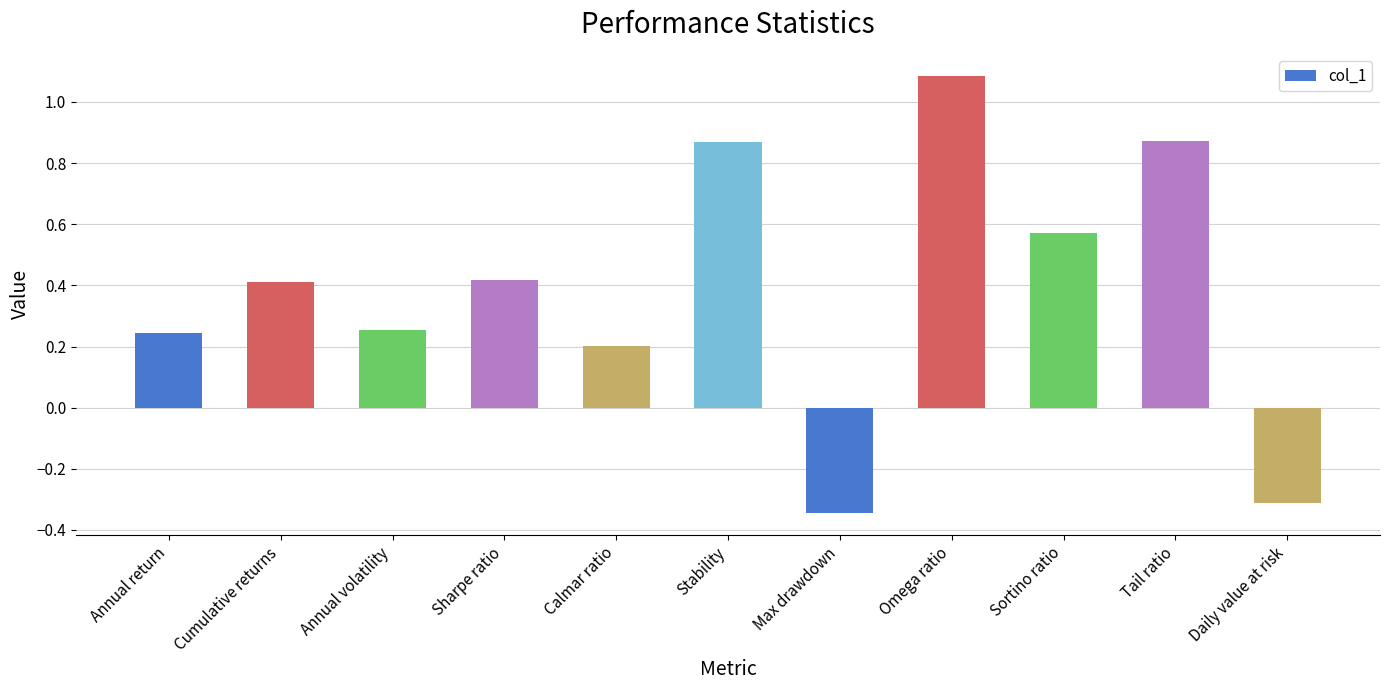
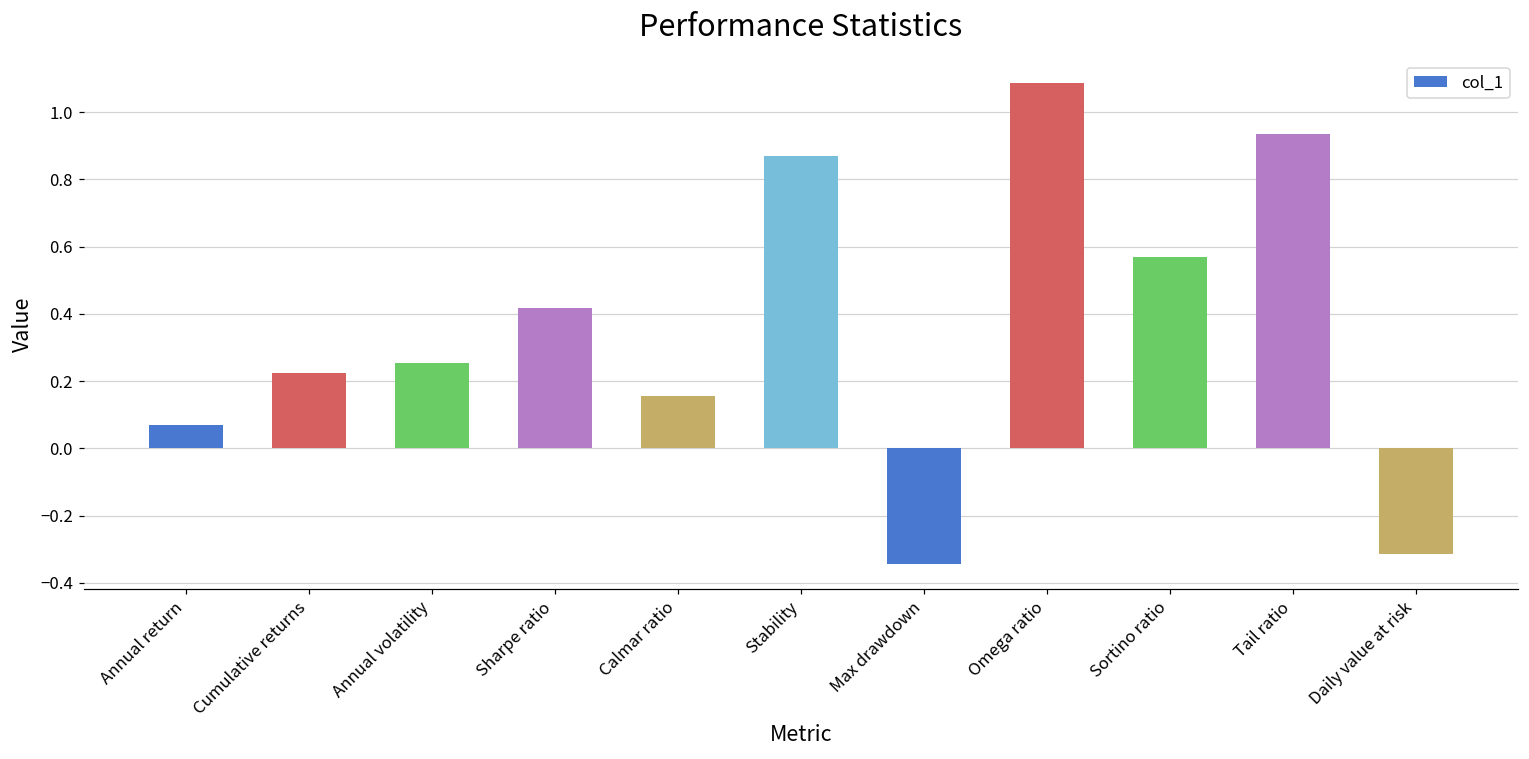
  {
-   "Annual return": 0.24,
-   "Cumulative returns": 0.41,
+   "Annual return": 0.07,
+   "Cumulative returns": 0.22,
    "Annual volatility": 0.26,
    "Sharpe ratio": 0.42,
-   "Calmar ratio": 0.20,
+   "Calmar ratio": 0.16,
    "Stability": 0.87,
    "Max drawdown": -0.34,
    "Omega ratio": 1.09,
    "Sortino ratio": 0.57,
-   "Tail ratio": 0.87,
+   "Tail ratio": 0.93,
    "Daily value at risk": -0.31
  }
